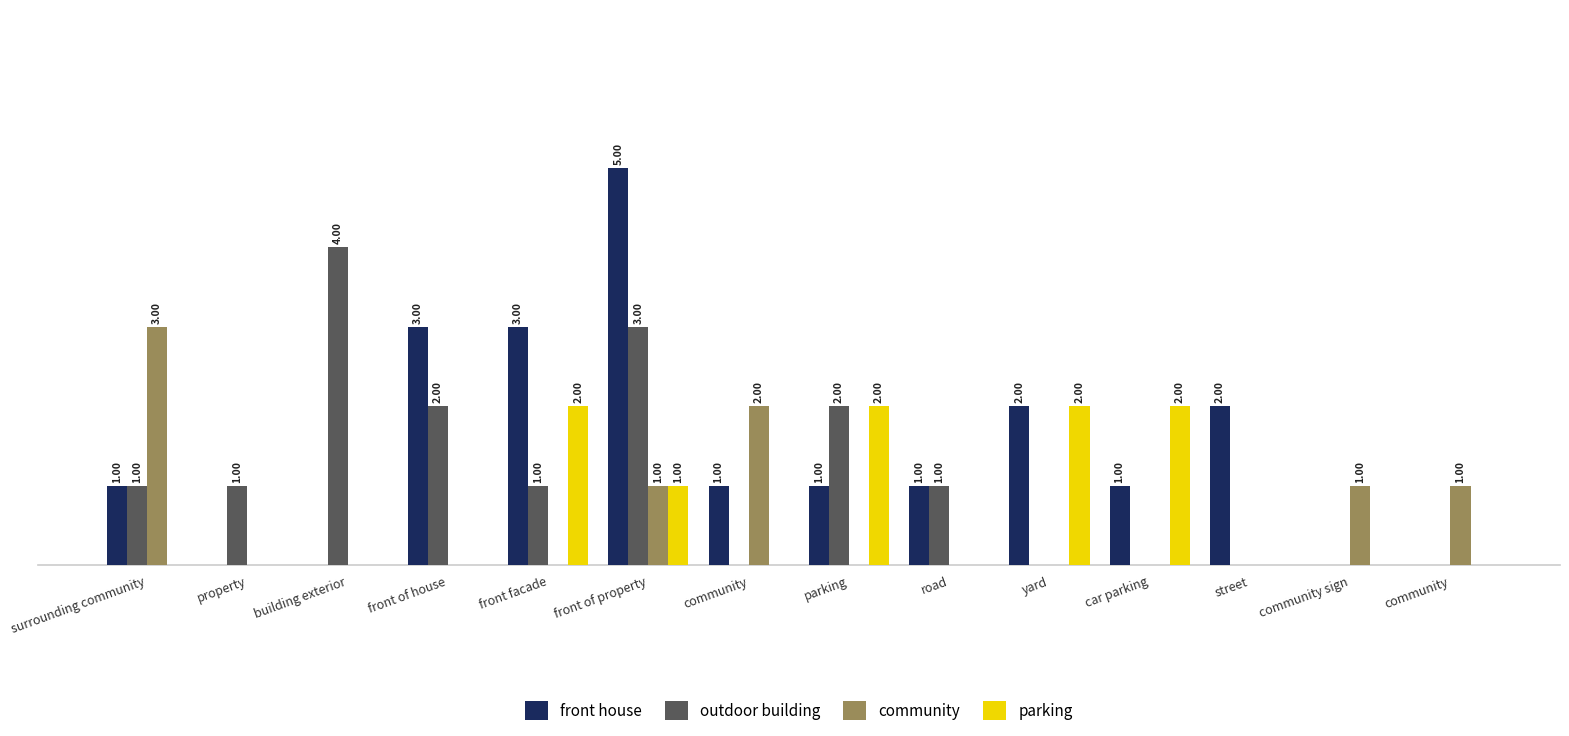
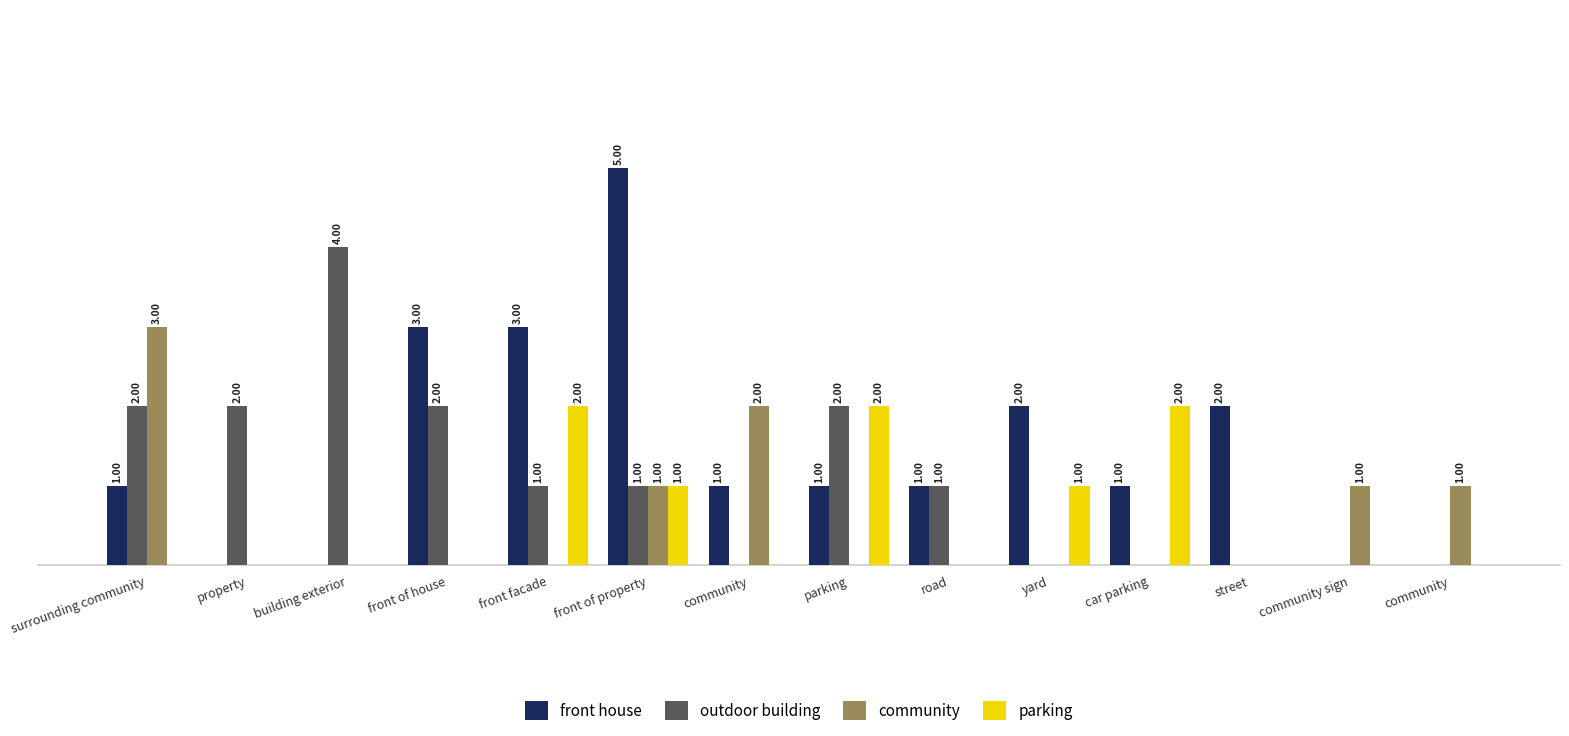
  {
    "front house": {
      "surrounding community": 1.00,
      "front of house": 3.00,
      "front facade": 3.00,
      "front of property": 5.00,
      "parking": 1.00,
      "road": 1.00,
      "yard": 2.00,
      "car parking": 1.00,
      "street": 2.00
    },
    "outdoor building": {
-     "surrounding community": 1.00,
-     "property": 1.00,
+     "surrounding community": 2.00,
+     "property": 2.00,
      "building exterior": 4.00,
      "front of house": 2.00,
      "front facade": 1.00,
-     "front of property": 3.00,
+     "front of property": 1.00,
      "parking": 2.00,
      "road": 1.00
    },
    "community": {
      "surrounding community": 3.00,
      "front of property": 1.00,
      "community sign": 1.00
    },
    "parking": {
      "front facade": 2.00,
      "front of property": 1.00,
      "parking": 2.00,
-     "yard": 2.00,
+     "yard": 1.00,
      "car parking": 2.00
    }
  }
